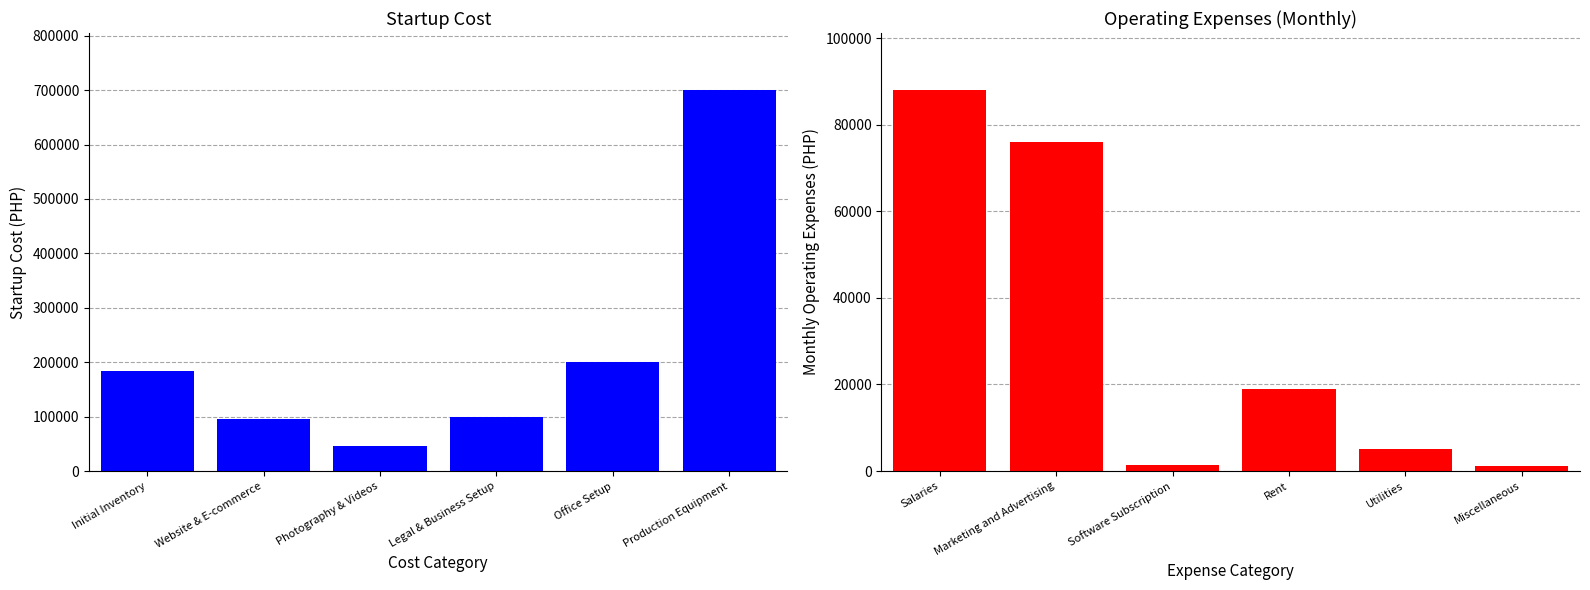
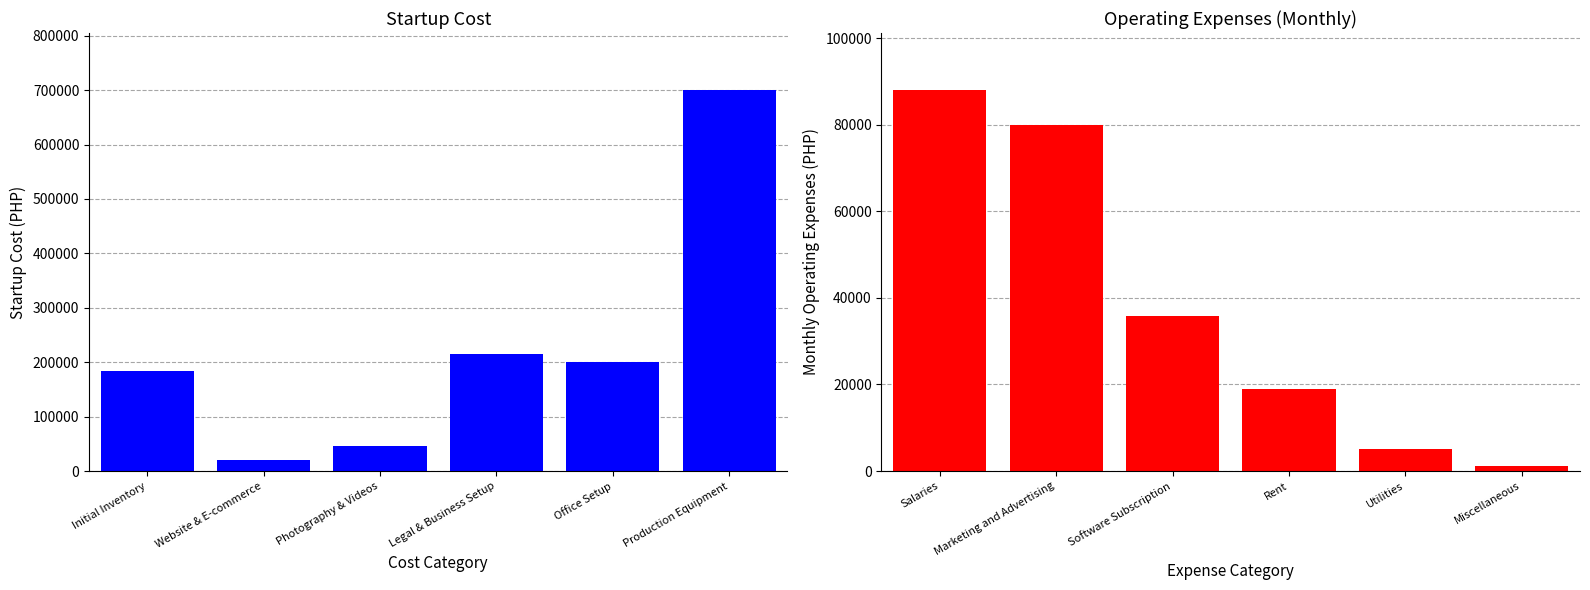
  {
    "Startup Cost": {
      "Initial Inventory": 180000,
-     "Website & E-commerce": 100000,
+     "Website & E-commerce": 20000,
      "Photography & Videos": 50000,
-     "Legal & Business Setup": 100000,
+     "Legal & Business Setup": 220000,
      "Office Setup": 200000,
      "Production Equipment": 700000
    },
    "Operating Expenses (Monthly)": {
      "Salaries": 88000,
-     "Marketing and Advertising": 76000,
-     "Software Subscription": 2000,
+     "Marketing and Advertising": 80000,
+     "Software Subscription": 36000,
      "Rent": 19000,
      "Utilities": 5000,
      "Miscellaneous": 1000
    }
  }
